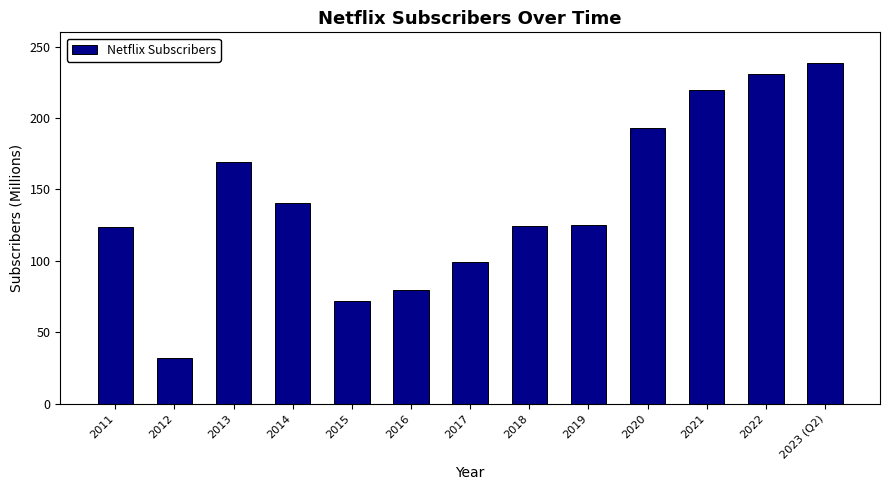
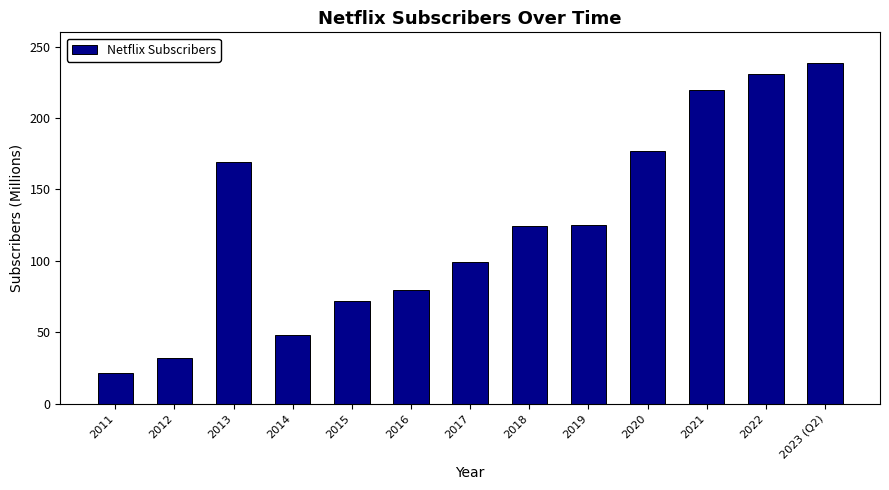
  {
-   "2011": 124,
+   "2011": 22,
    "2012": 32,
    "2013": 169,
-   "2014": 140,
+   "2014": 48,
    "2015": 72,
    "2016": 80,
    "2017": 99,
    "2018": 124,
    "2019": 125,
-   "2020": 193,
+   "2020": 177,
    "2021": 220,
    "2022": 231,
    "2023 (Q2)": 238
  }
